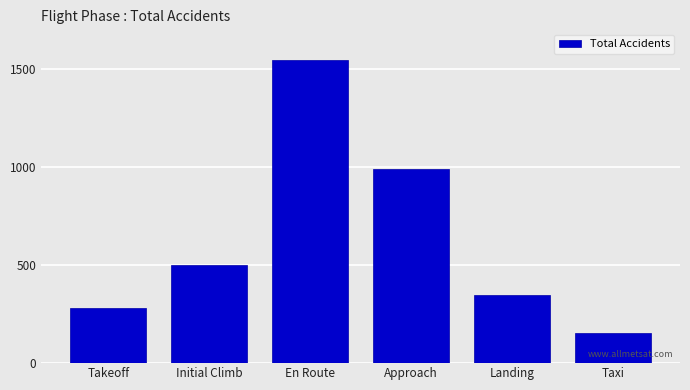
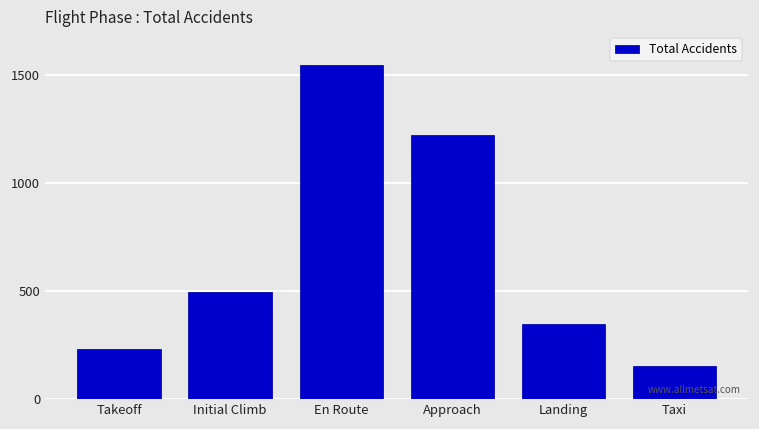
  {
-   "Takeoff": 280,
+   "Takeoff": 230,
    "Initial Climb": 500,
    "En Route": 1550,
-   "Approach": 990,
+   "Approach": 1230,
    "Landing": 350,
    "Taxi": 150
  }
